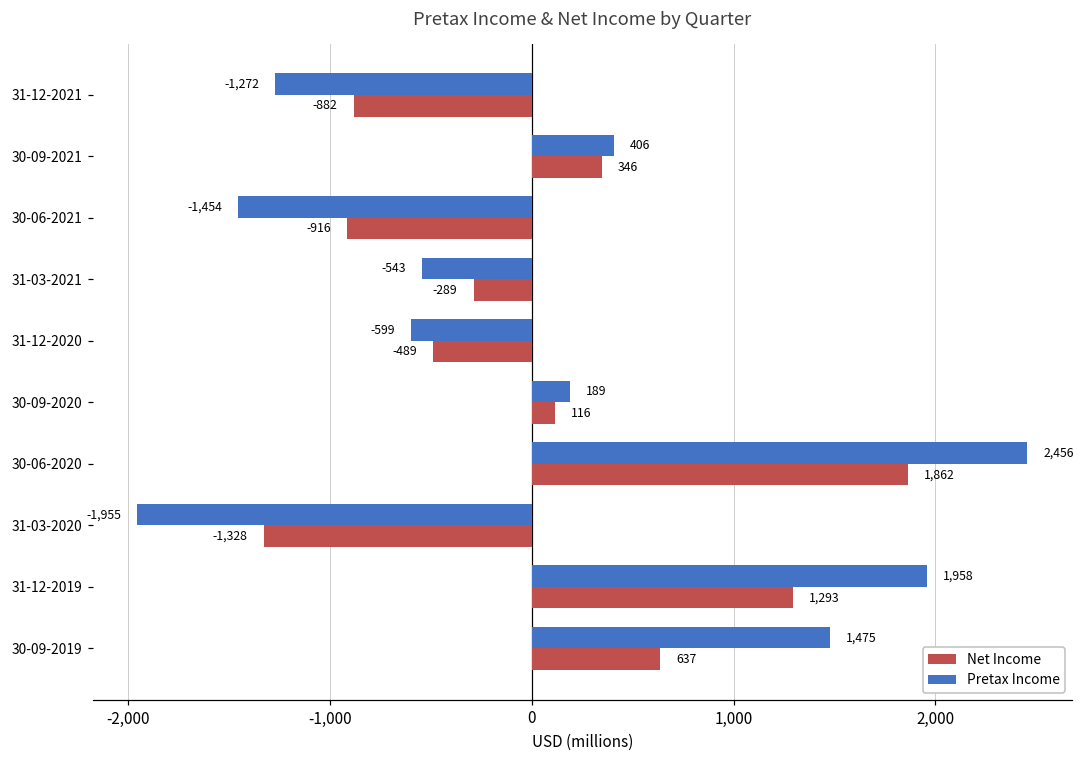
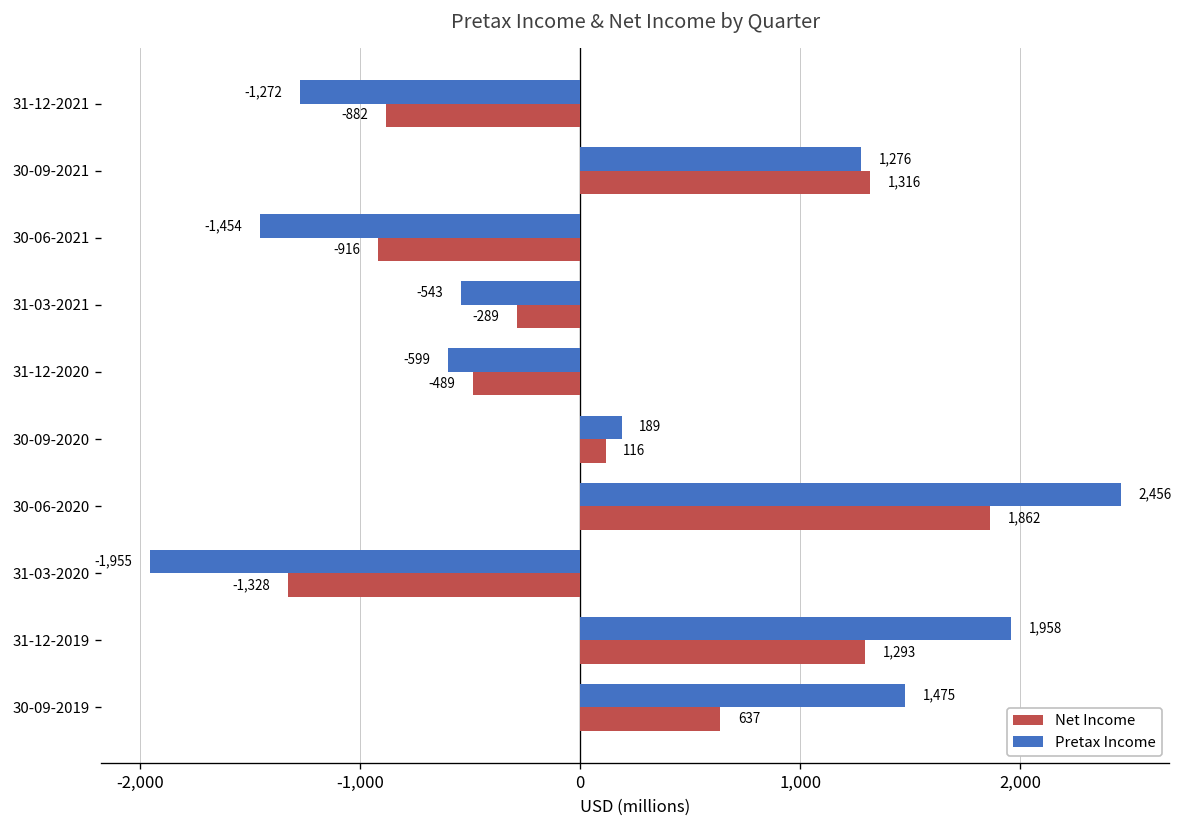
  {
    "Net Income": {
      "31-12-2021": "-882",
-     "30-09-2021": "346",
+     "30-09-2021": "1,316",
      "31-03-2021": "-289",
      "31-12-2020": "-489",
      "30-09-2020": "116",
      "30-06-2020": "1,862",
      "31-03-2020": "-1,328",
      "30-09-2019": "637"
    },
    "Pretax Income": {
      "31-12-2021": "-1,272",
-     "30-09-2021": "406",
+     "30-09-2021": "1,276",
      "30-06-2021": "-1,454",
      "31-03-2021": "-543",
      "31-12-2020": "-599",
      "30-09-2020": "189",
      "31-03-2020": "-1,955",
      "31-12-2019": "1,958"
    }
  }
